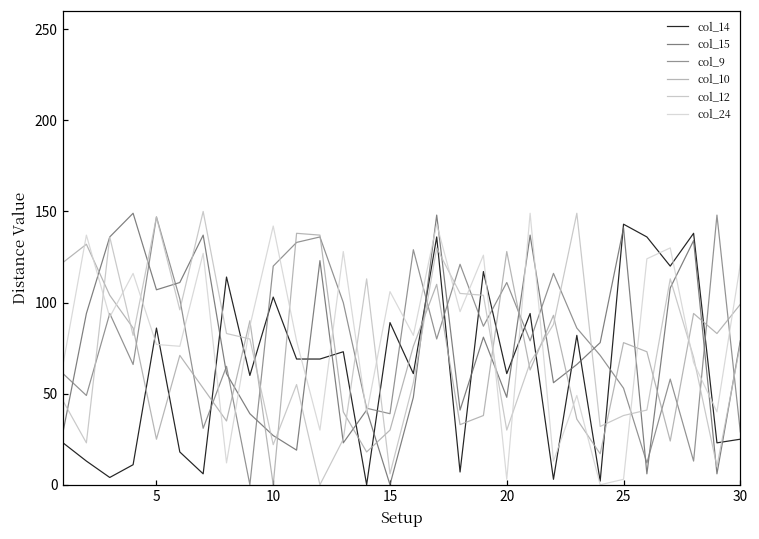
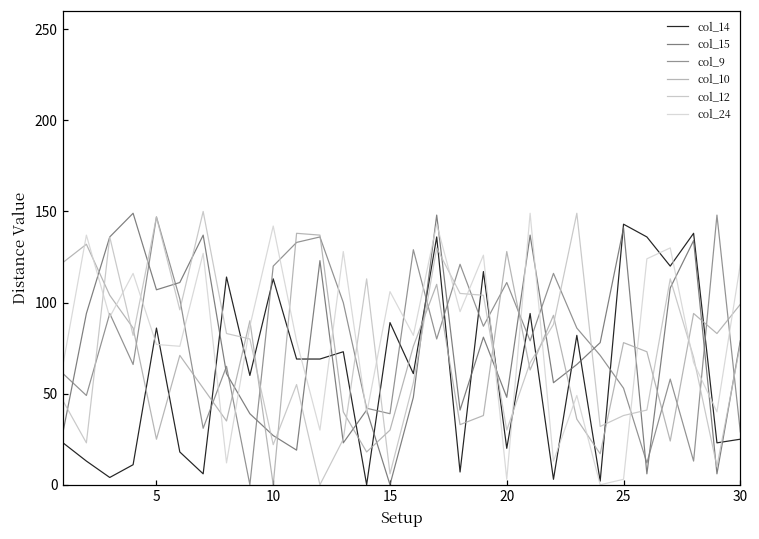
  {
    "col_14": {
      "5": 86,
-     "10": 103,
+     "10": 113,
      "15": 89,
-     "20": 61,
+     "20": 20,
      "25": 143,
      "30": 25
    }
  }
